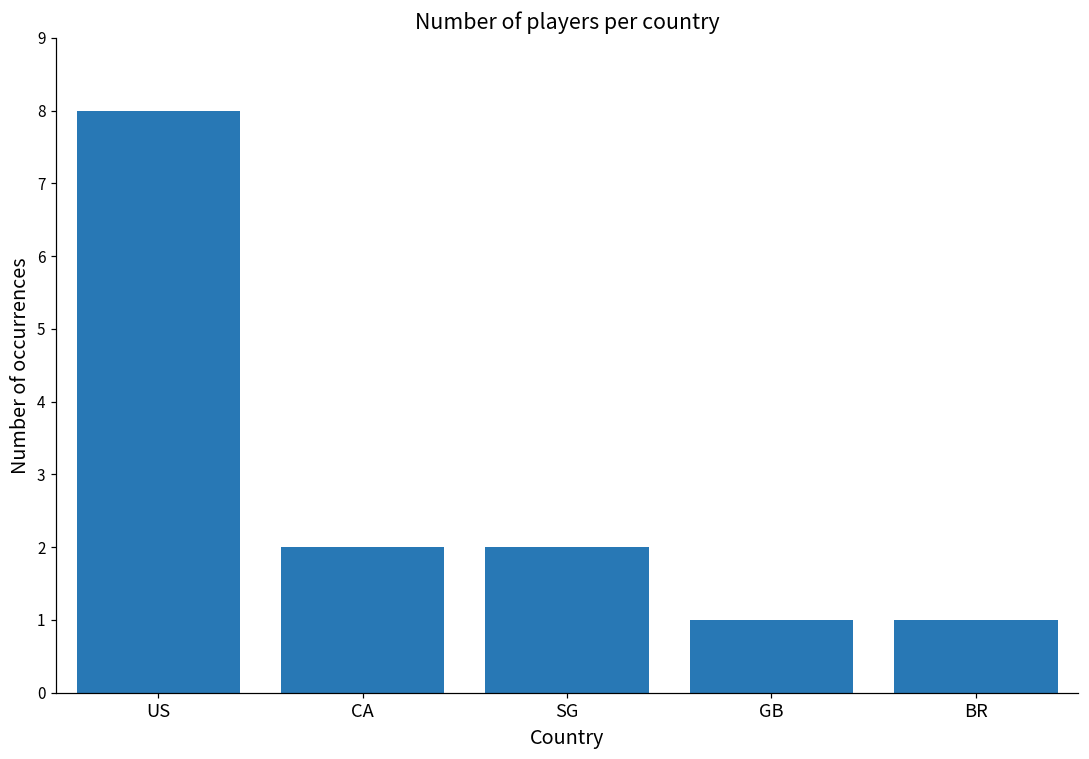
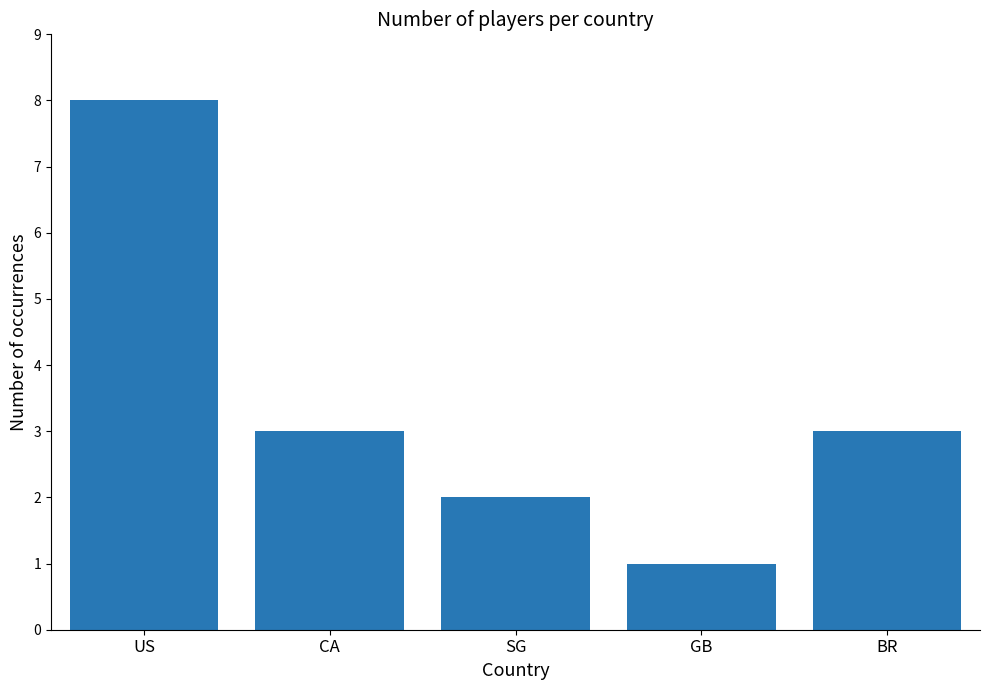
  {
    "US": 8,
-   "CA": 2,
+   "CA": 3,
    "SG": 2,
    "GB": 1,
-   "BR": 1
+   "BR": 3
  }
